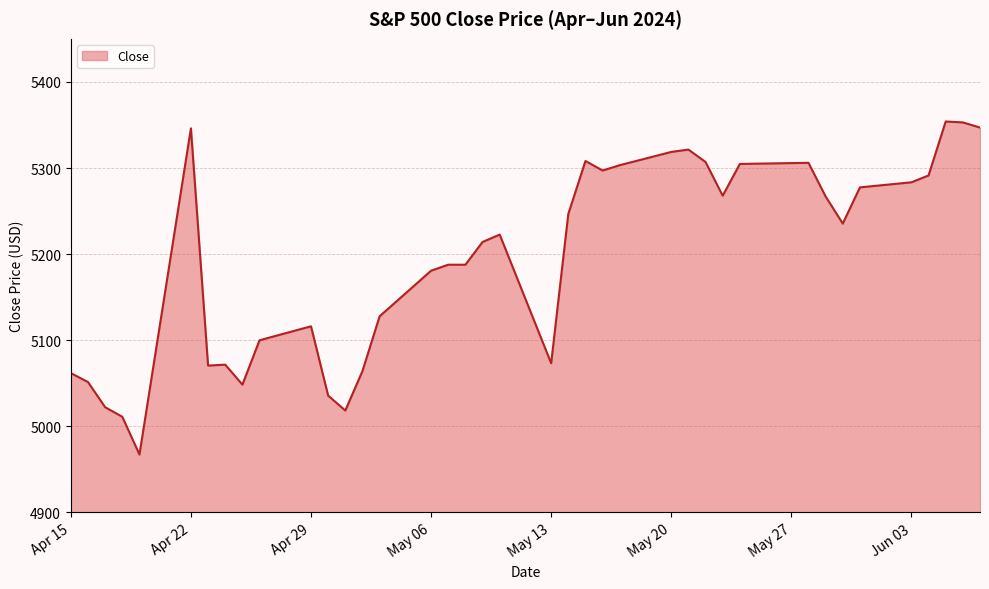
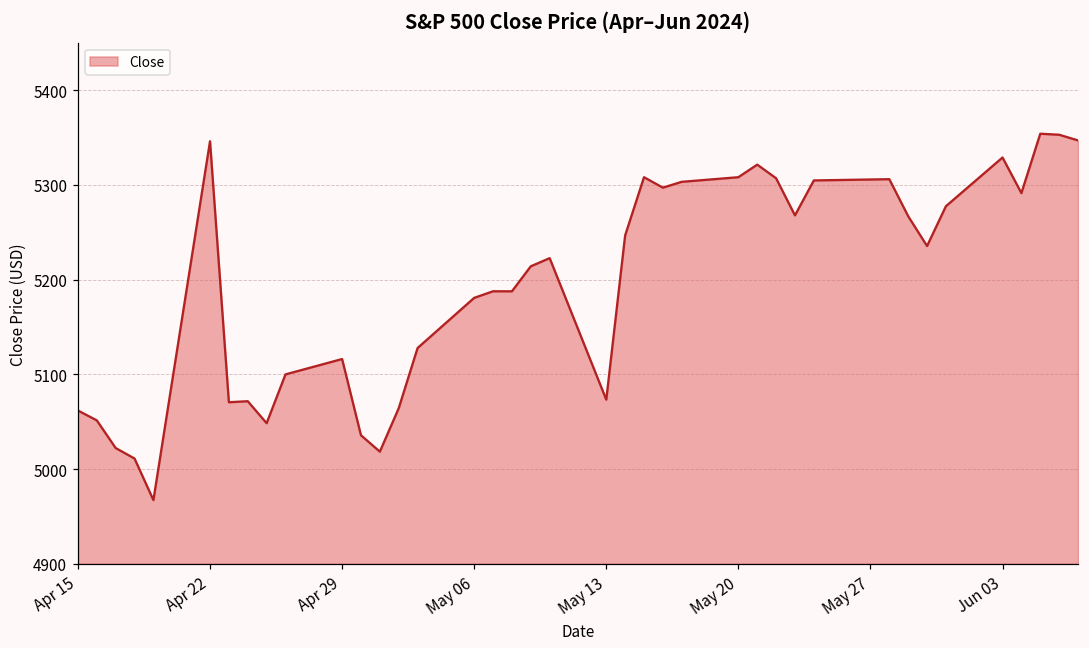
  {
    "Apr 15": 5060,
    "Apr 22": 5350,
    "Apr 29": 5120,
    "May 06": 5180,
    "May 13": 5070,
-   "May 20": 5320,
-   "Jun 03": 5280
+   "May 20": 5310,
+   "Jun 03": 5330
  }
